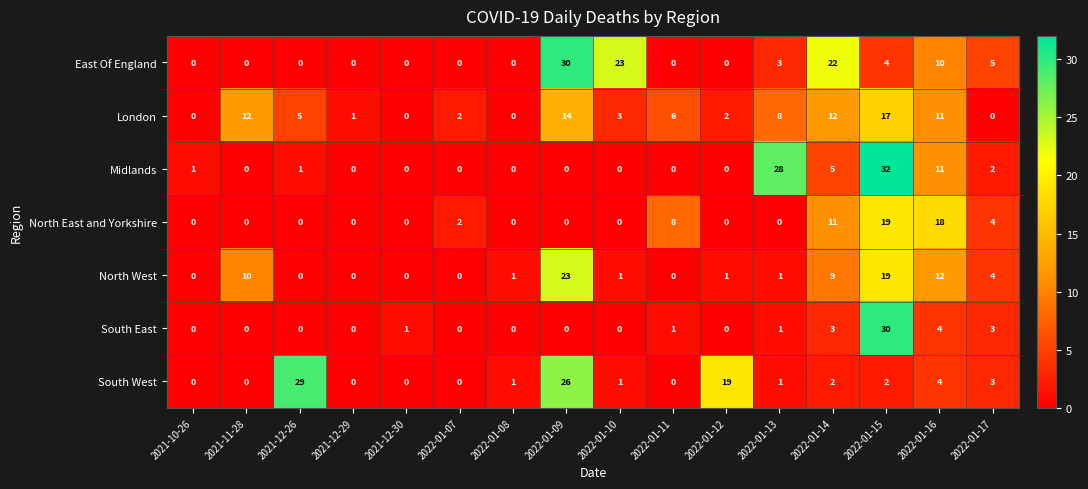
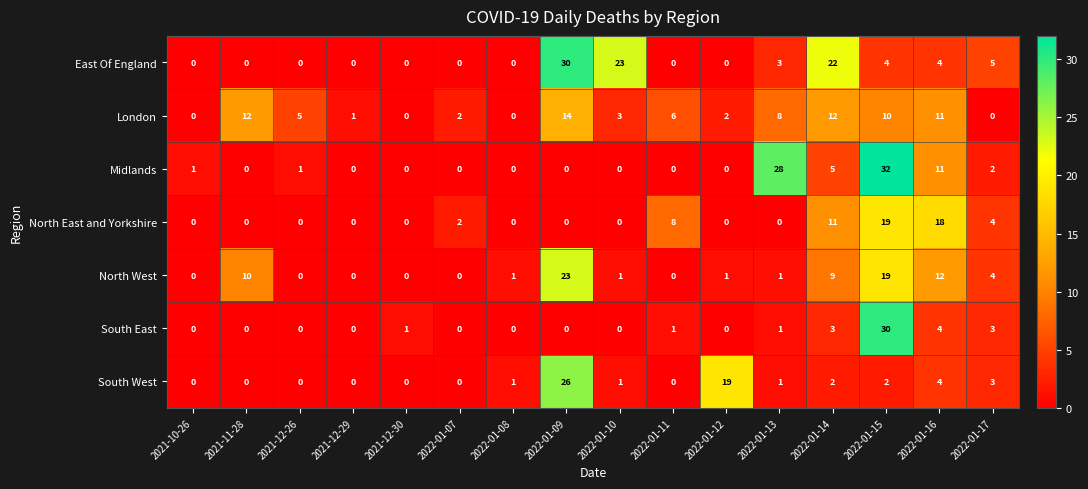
  {
    "East Of England": {
      "2021-10-26": 0,
      "2021-11-28": 0,
      "2021-12-26": 0,
      "2021-12-29": 0,
      "2021-12-30": 0,
      "2022-01-07": 0,
      "2022-01-08": 0,
      "2022-01-09": 30,
      "2022-01-10": 23,
      "2022-01-11": 0,
      "2022-01-12": 0,
      "2022-01-13": 3,
      "2022-01-14": 22,
      "2022-01-15": 4,
-     "2022-01-16": 10,
+     "2022-01-16": 4,
      "2022-01-17": 5
    },
    "London": {
      "2021-10-26": 0,
      "2021-11-28": 12,
      "2021-12-26": 5,
      "2021-12-29": 1,
      "2021-12-30": 0,
      "2022-01-07": 2,
      "2022-01-08": 0,
      "2022-01-09": 14,
      "2022-01-10": 3,
      "2022-01-11": 6,
      "2022-01-12": 2,
      "2022-01-13": 8,
      "2022-01-14": 12,
-     "2022-01-15": 17,
+     "2022-01-15": 10,
      "2022-01-16": 11,
      "2022-01-17": 0
    },
    "Midlands": {
      "2021-10-26": 1,
      "2021-11-28": 0,
      "2021-12-26": 1,
      "2021-12-29": 0,
      "2021-12-30": 0,
      "2022-01-07": 0,
      "2022-01-08": 0,
      "2022-01-09": 0,
      "2022-01-10": 0,
      "2022-01-11": 0,
      "2022-01-12": 0,
      "2022-01-13": 28,
      "2022-01-14": 5,
      "2022-01-15": 32,
      "2022-01-16": 11,
      "2022-01-17": 2
    },
    "North East and Yorkshire": {
      "2021-10-26": 0,
      "2021-11-28": 0,
      "2021-12-26": 0,
      "2021-12-29": 0,
      "2021-12-30": 0,
      "2022-01-07": 2,
      "2022-01-08": 0,
      "2022-01-09": 0,
      "2022-01-10": 0,
      "2022-01-11": 8,
      "2022-01-12": 0,
      "2022-01-13": 0,
      "2022-01-14": 11,
      "2022-01-15": 19,
      "2022-01-16": 18,
      "2022-01-17": 4
    },
    "North West": {
      "2021-10-26": 0,
      "2021-11-28": 10,
      "2021-12-26": 0,
      "2021-12-29": 0,
      "2021-12-30": 0,
      "2022-01-07": 0,
      "2022-01-08": 1,
      "2022-01-09": 23,
      "2022-01-10": 1,
      "2022-01-11": 0,
      "2022-01-12": 1,
      "2022-01-13": 1,
      "2022-01-14": 9,
      "2022-01-15": 19,
      "2022-01-16": 12,
      "2022-01-17": 4
    },
    "South East": {
      "2021-10-26": 0,
      "2021-11-28": 0,
      "2021-12-26": 0,
      "2021-12-29": 0,
      "2021-12-30": 1,
      "2022-01-07": 0,
      "2022-01-08": 0,
      "2022-01-09": 0,
      "2022-01-10": 0,
      "2022-01-11": 1,
      "2022-01-12": 0,
      "2022-01-13": 1,
      "2022-01-14": 3,
      "2022-01-15": 30,
      "2022-01-16": 4,
      "2022-01-17": 3
    },
    "South West": {
      "2021-10-26": 0,
      "2021-11-28": 0,
-     "2021-12-26": 29,
+     "2021-12-26": 0,
      "2021-12-29": 0,
      "2021-12-30": 0,
      "2022-01-07": 0,
      "2022-01-08": 1,
      "2022-01-09": 26,
      "2022-01-10": 1,
      "2022-01-11": 0,
      "2022-01-12": 19,
      "2022-01-13": 1,
      "2022-01-14": 2,
      "2022-01-15": 2,
      "2022-01-16": 4,
      "2022-01-17": 3
    }
  }
